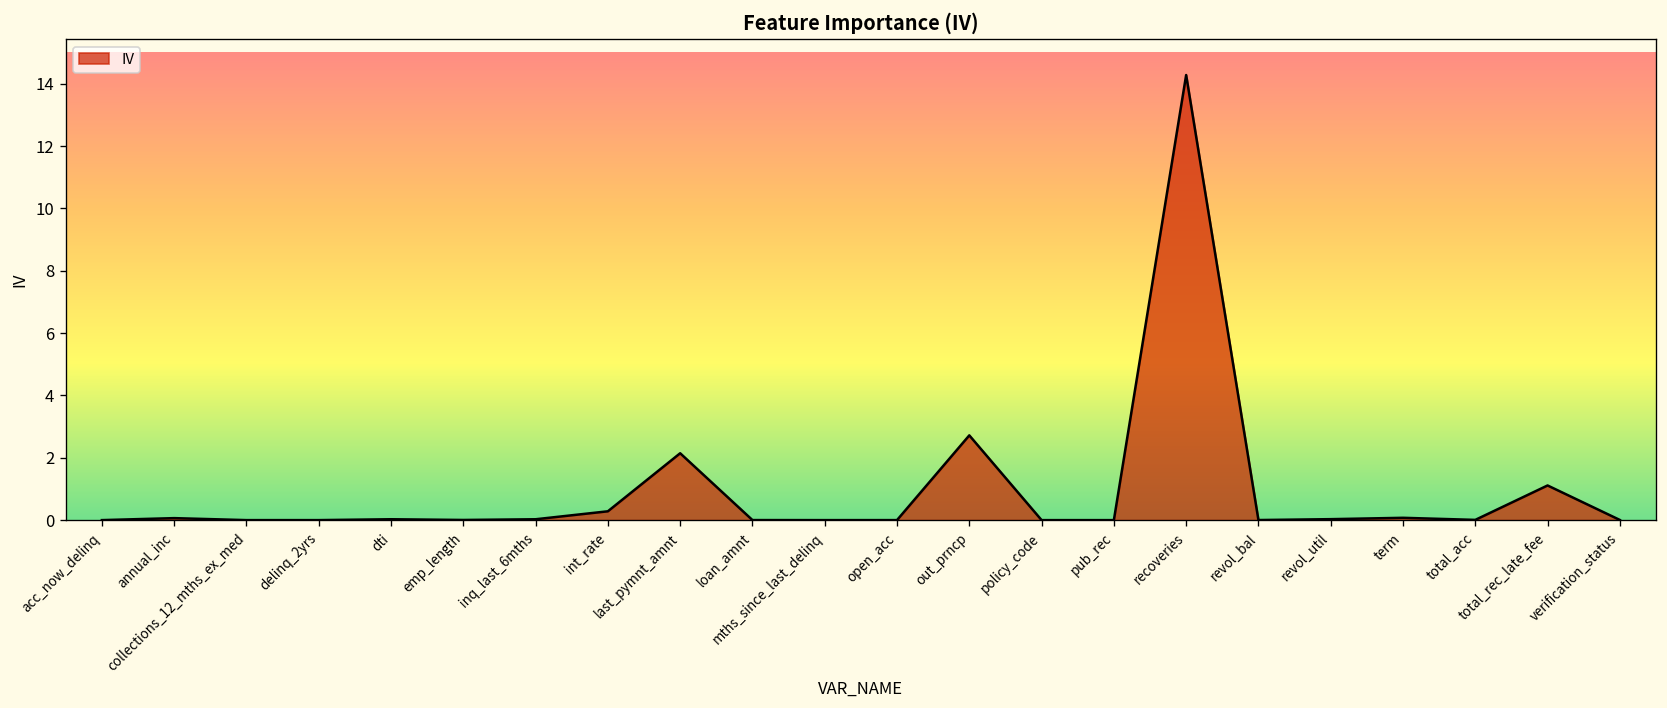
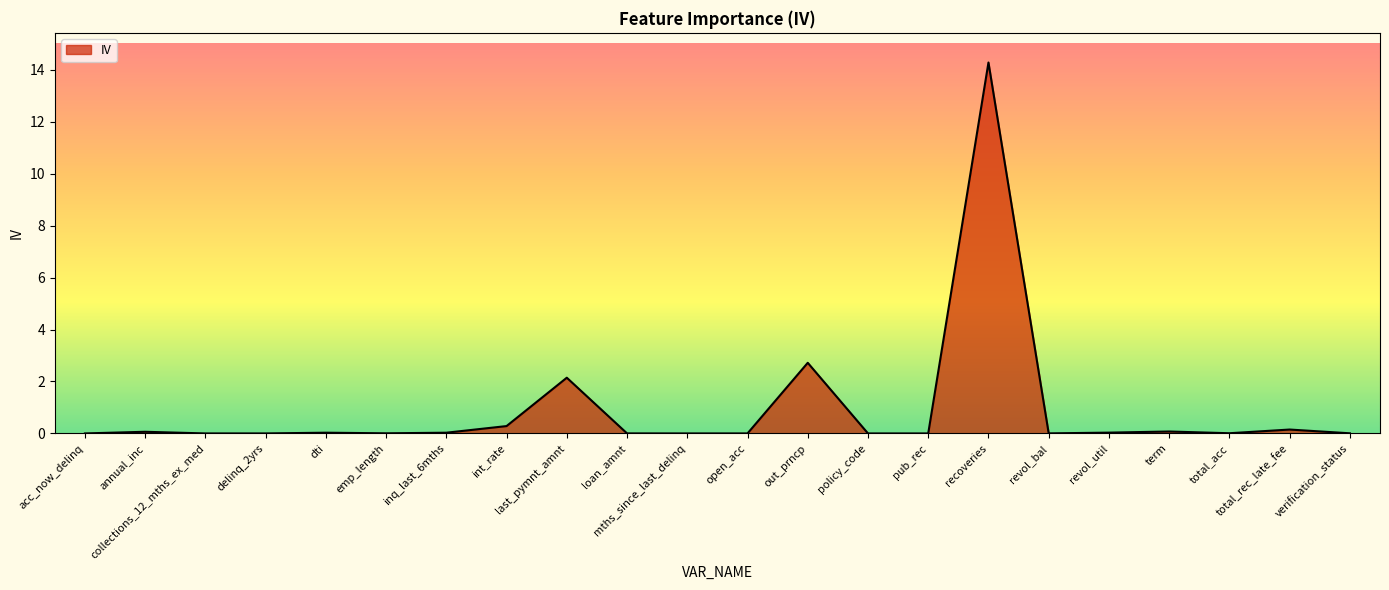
  {
    "acc_now_delinq": 0.0,
    "annual_inc": 0.1,
    "collections_12_mths_ex_med": 0.0,
    "delinq_2yrs": 0.0,
    "dti": 0.0,
    "emp_length": 0.0,
    "inq_last_6mths": 0.0,
    "int_rate": 0.3,
    "last_pymnt_amnt": 2.1,
    "loan_amnt": 0.0,
    "mths_since_last_delinq": 0.0,
    "open_acc": 0.0,
    "out_prncp": 2.7,
    "policy_code": 0.0,
    "pub_rec": 0.0,
    "recoveries": 14.3,
    "revol_bal": 0.0,
    "revol_util": 0.0,
    "term": 0.1,
    "total_acc": 0.0,
-   "total_rec_late_fee": 1.1,
+   "total_rec_late_fee": 0.1,
    "verification_status": 0.0
  }
